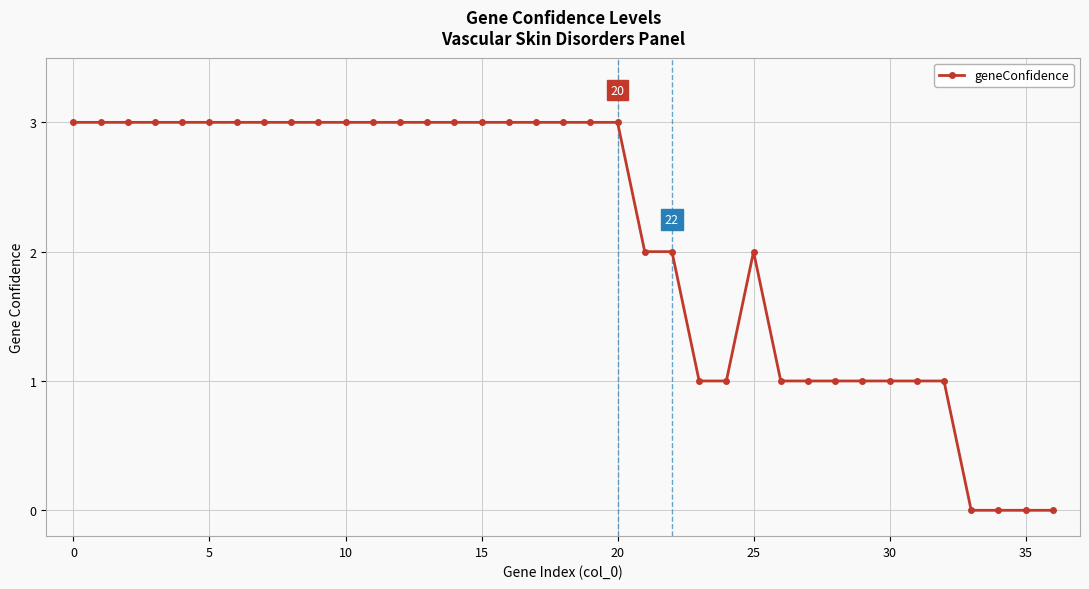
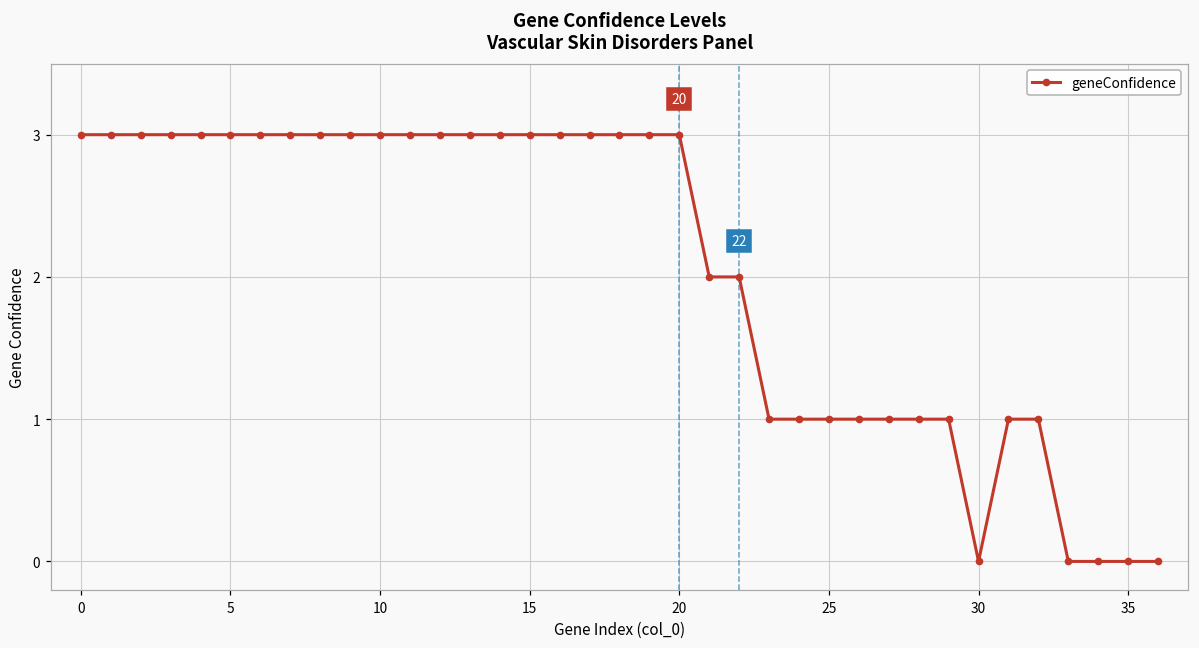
  {
    "0": 3,
    "5": 3,
    "10": 3,
    "15": 3,
    "20": 3,
-   "25": 2,
-   "30": 1,
+   "25": 1,
+   "30": 0,
    "35": 0
  }
